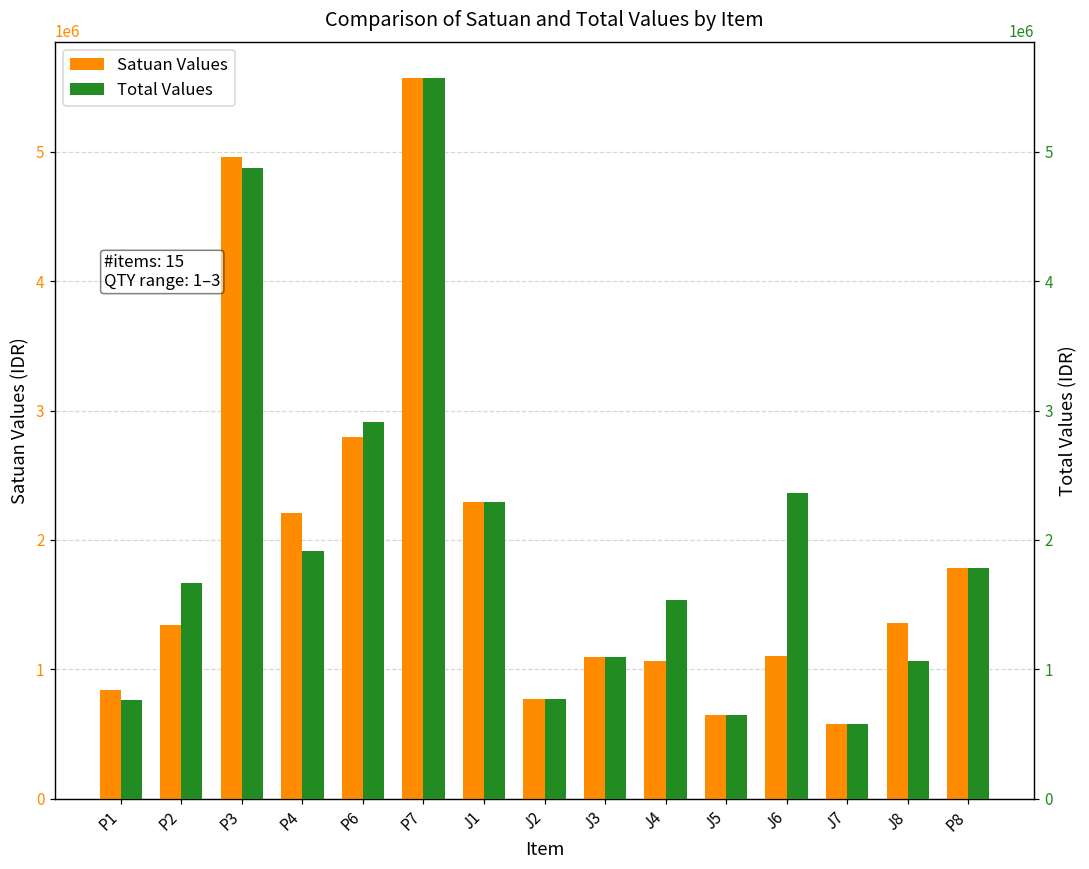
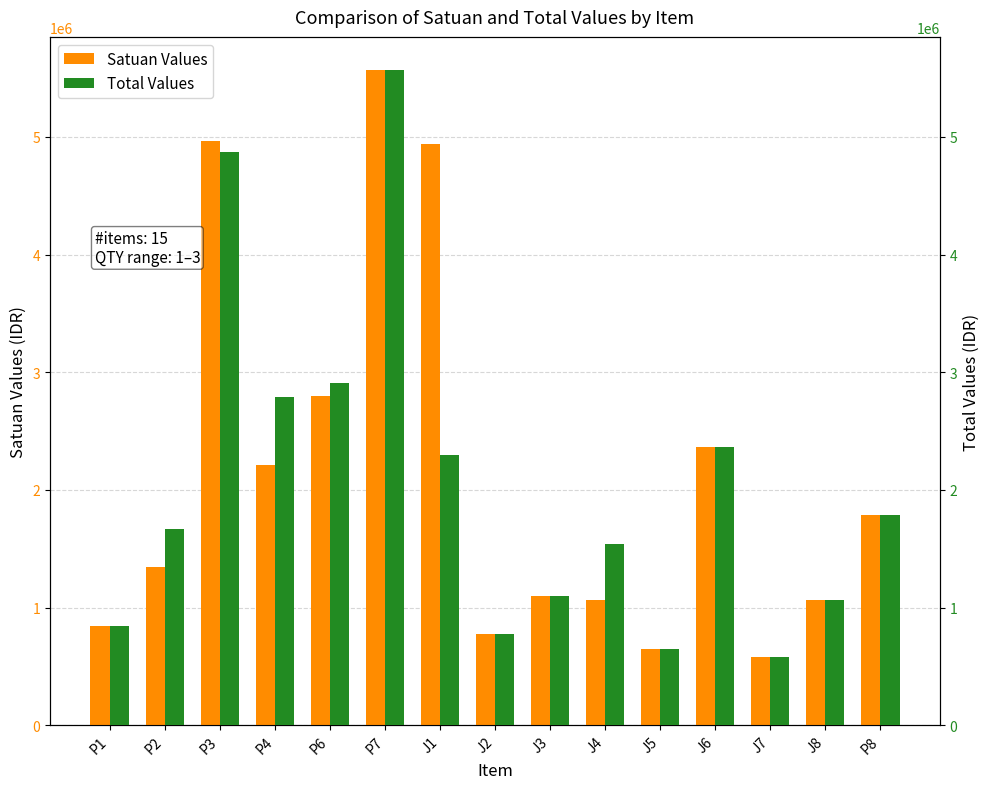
  {
    "Satuan Values": {
      "P1": 840000,
      "P2": 1340000,
      "P3": 4960000,
      "P4": 2210000,
      "P6": 2800000,
      "P7": 5570000,
-     "J1": 2300000,
+     "J1": 4940000,
      "J2": 770000,
      "J3": 1090000,
      "J4": 1060000,
      "J5": 650000,
-     "J6": 1100000,
+     "J6": 2360000,
      "J7": 580000,
-     "J8": 1360000,
+     "J8": 1060000,
      "P8": 1780000
    },
    "Total Values": {
-     "P1": 760000,
+     "P1": 840000,
      "P2": 1670000,
      "P3": 4870000,
-     "P4": 1920000,
+     "P4": 2790000,
      "P6": 2910000,
      "P7": 5570000,
      "J1": 2300000,
      "J2": 770000,
      "J3": 1090000,
      "J4": 1540000,
      "J5": 650000,
      "J6": 2360000,
      "J7": 580000,
      "J8": 1060000,
      "P8": 1780000
    }
  }
